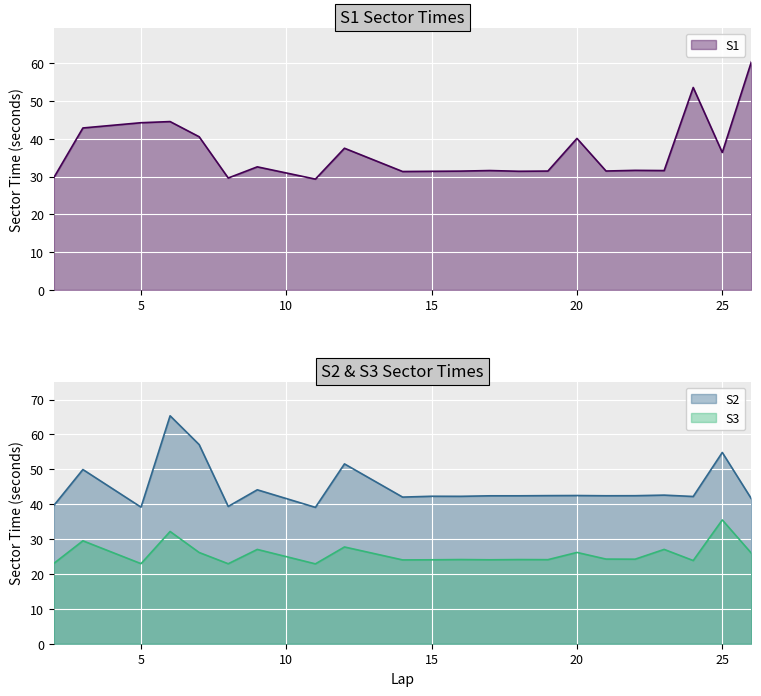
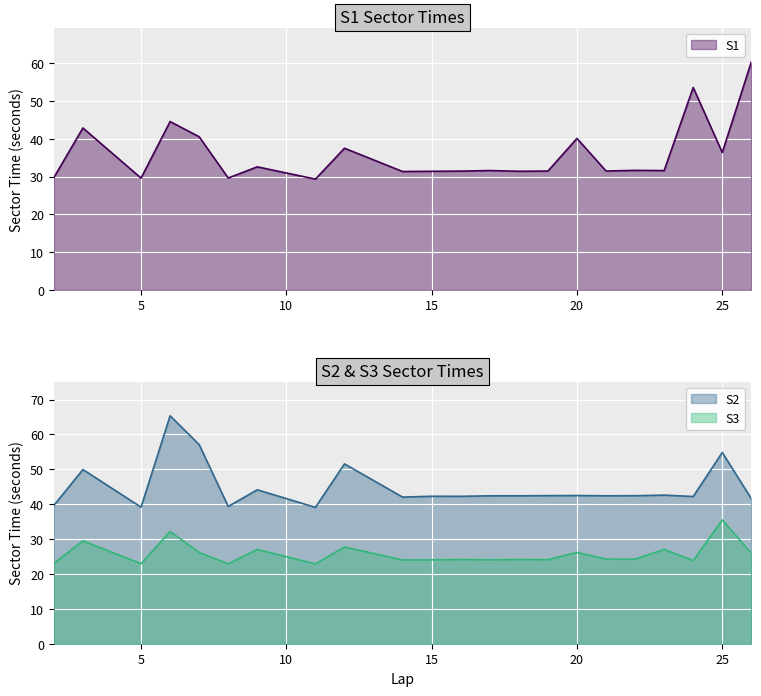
  {
    "S1 Sector Times": {
-     "5": 44,
+     "5": 30,
      "15": 31,
      "20": 40,
      "25": 36
    }
  }
